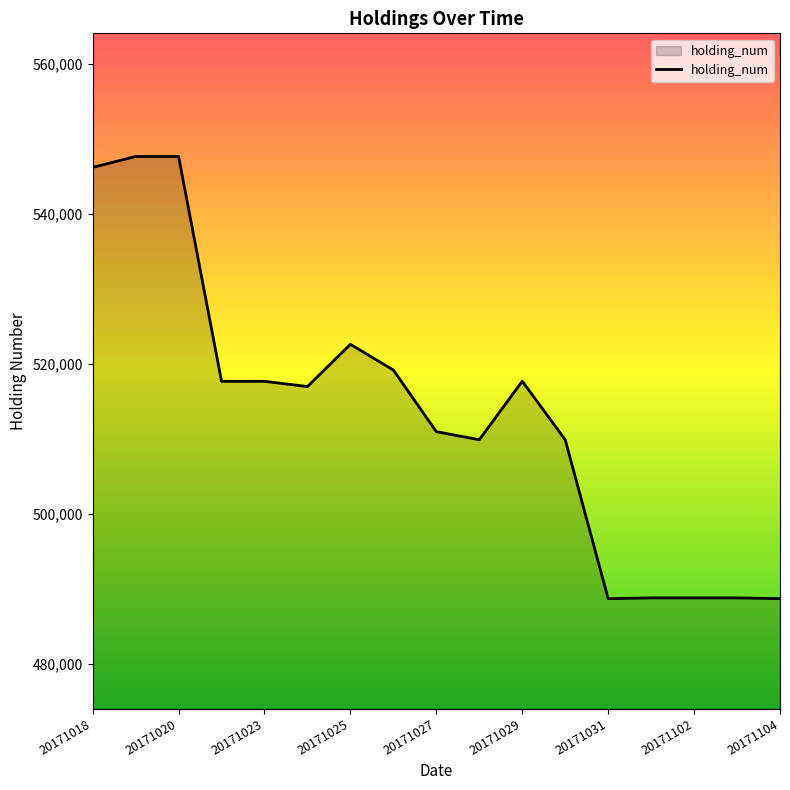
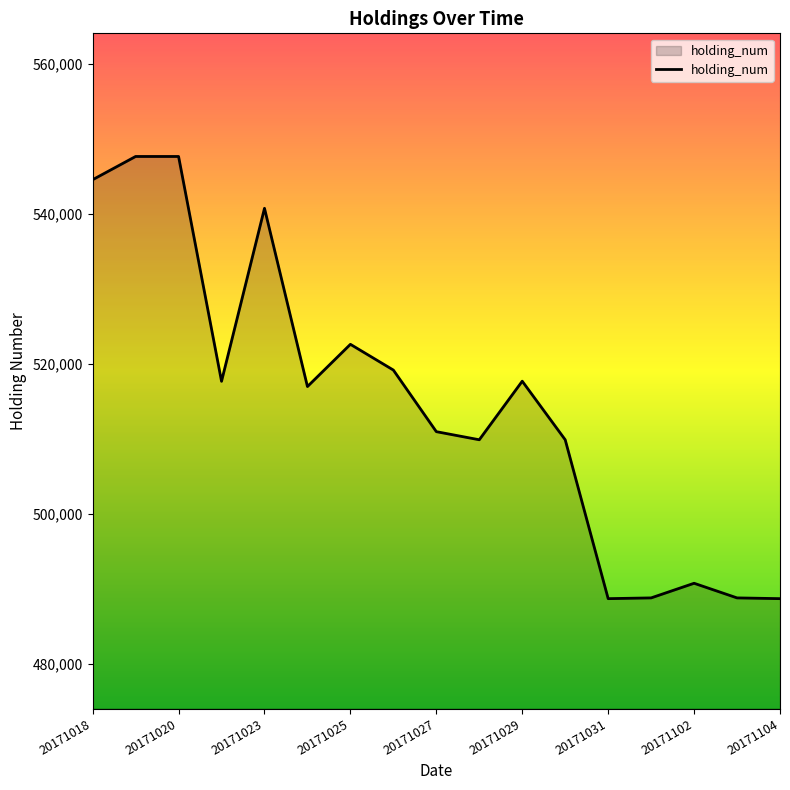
  {
-   "20171018": "546,000",
+   "20171018": "545,000",
    "20171020": "548,000",
-   "20171023": "518,000",
+   "20171023": "541,000",
    "20171025": "523,000",
    "20171027": "511,000",
    "20171029": "518,000",
    "20171031": "489,000",
-   "20171102": "489,000",
+   "20171102": "491,000",
    "20171104": "489,000"
  }
